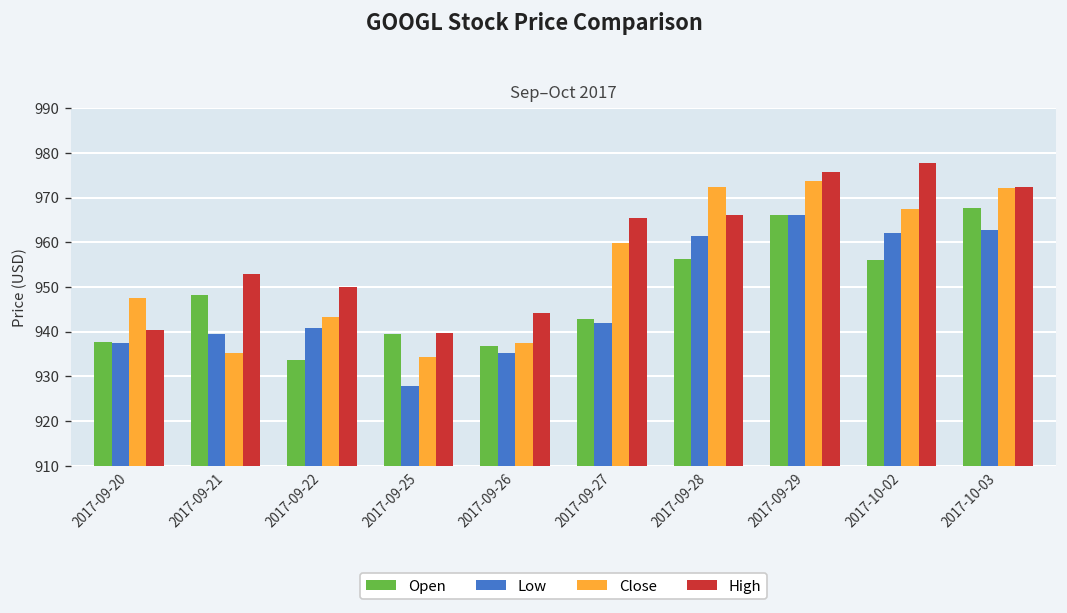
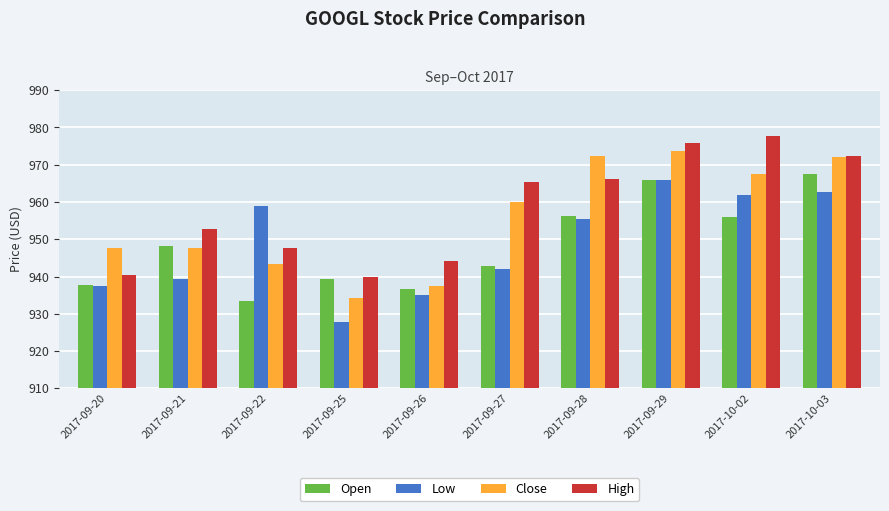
  {
    "Open": {
      "2017-09-20": 938,
      "2017-09-21": 948,
      "2017-09-22": 934,
      "2017-09-25": 939,
      "2017-09-26": 937,
      "2017-09-27": 943,
      "2017-09-28": 956,
      "2017-09-29": 966,
      "2017-10-02": 956,
      "2017-10-03": 968
    },
    "Low": {
      "2017-09-20": 938,
      "2017-09-21": 939,
-     "2017-09-22": 941,
+     "2017-09-22": 959,
      "2017-09-25": 928,
      "2017-09-26": 935,
      "2017-09-27": 942,
-     "2017-09-28": 961,
+     "2017-09-28": 956,
      "2017-09-29": 966,
      "2017-10-02": 962,
      "2017-10-03": 963
    },
    "Close": {
      "2017-09-20": 948,
-     "2017-09-21": 935,
+     "2017-09-21": 948,
      "2017-09-22": 943,
      "2017-09-25": 934,
      "2017-09-26": 937,
      "2017-09-27": 960,
      "2017-09-28": 972,
      "2017-09-29": 974,
      "2017-10-02": 967,
      "2017-10-03": 972
    },
    "High": {
      "2017-09-20": 940,
      "2017-09-21": 953,
-     "2017-09-22": 950,
+     "2017-09-22": 948,
      "2017-09-25": 940,
      "2017-09-26": 944,
      "2017-09-27": 965,
      "2017-09-28": 966,
      "2017-09-29": 976,
      "2017-10-02": 978,
      "2017-10-03": 972
    }
  }
